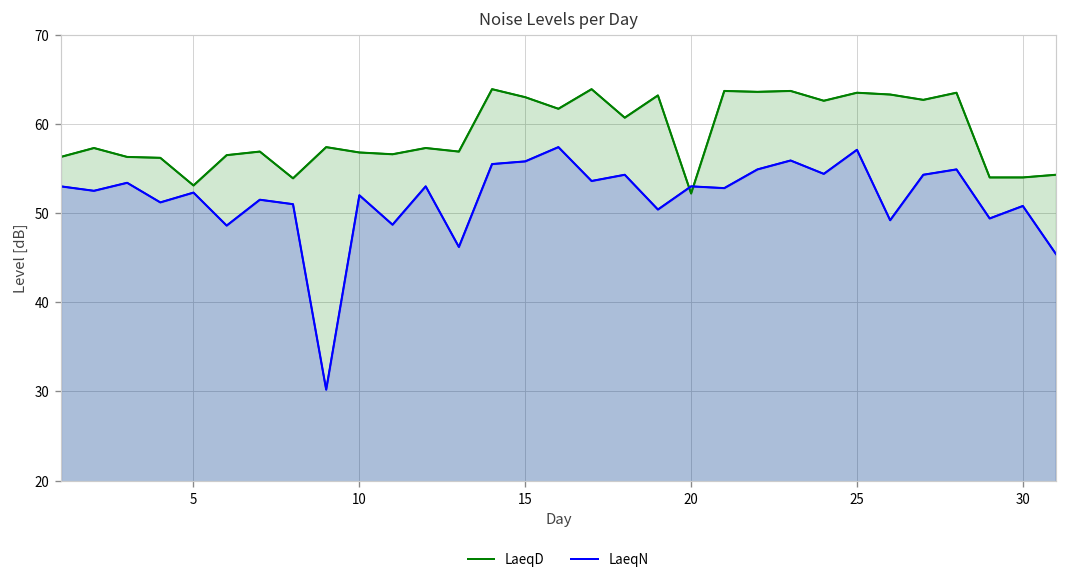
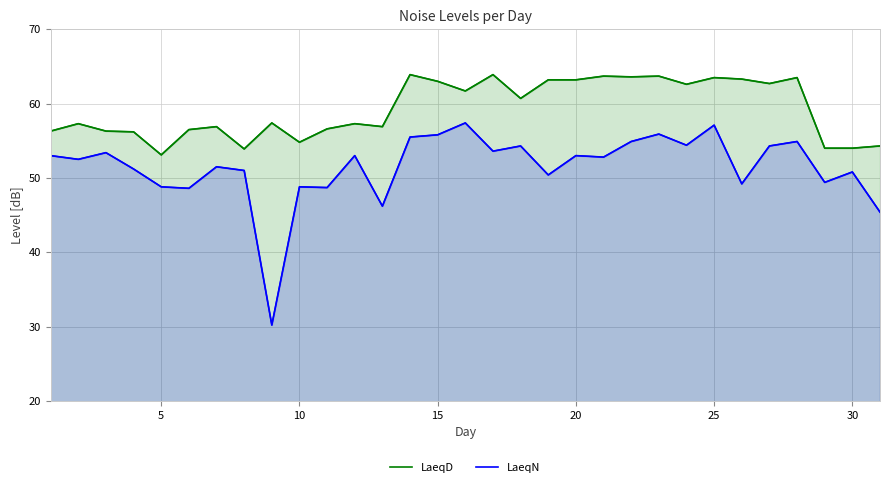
  {
    "LaeqD": {
      "5": 53,
-     "10": 57,
+     "10": 55,
      "15": 63,
-     "20": 52,
+     "20": 63,
      "25": 64,
      "30": 54
    },
    "LaeqN": {
-     "5": 52,
-     "10": 52,
+     "5": 49,
+     "10": 49,
      "15": 56,
      "20": 53,
      "25": 57,
      "30": 51
    }
  }
